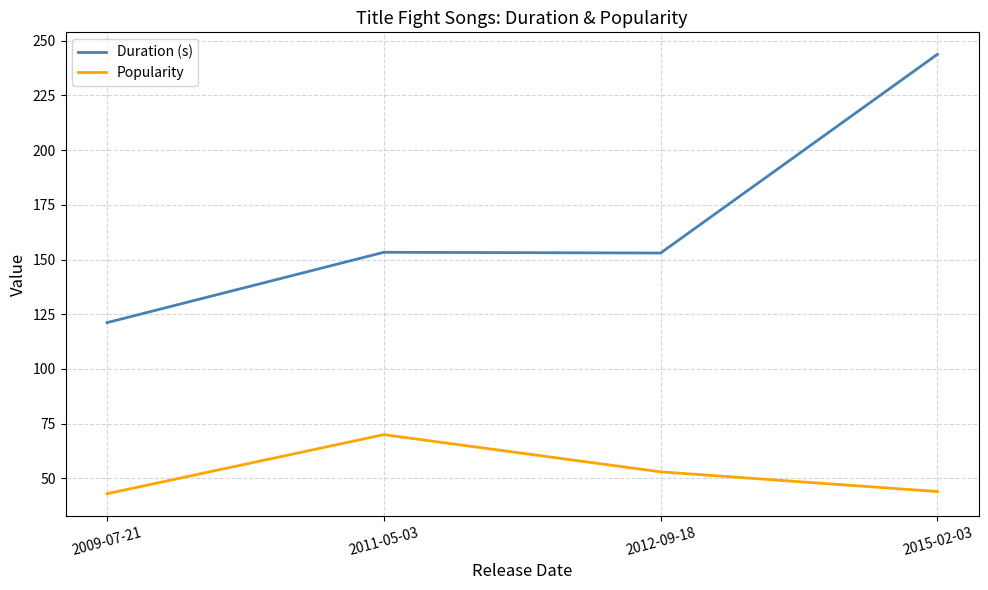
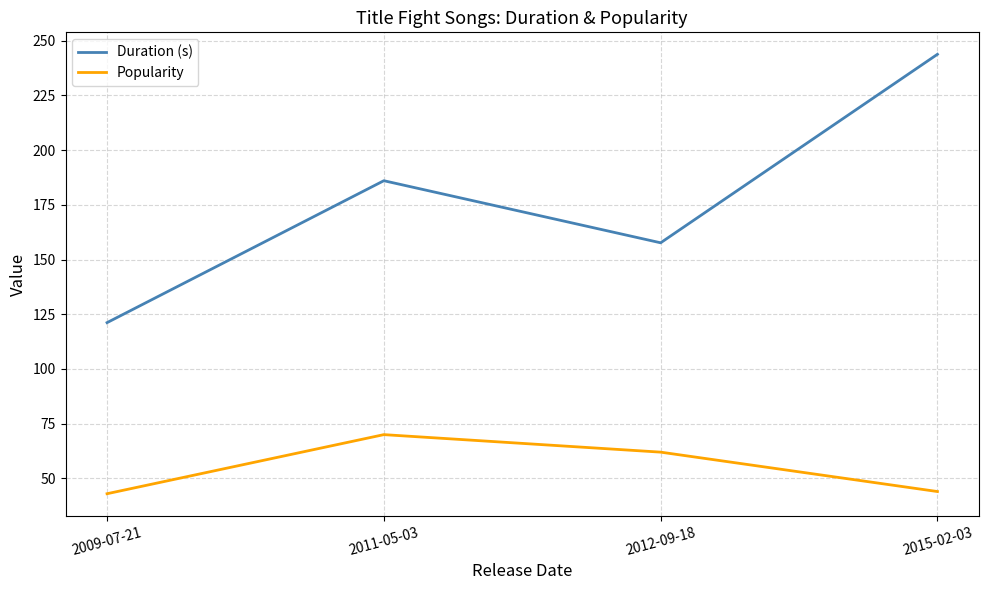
  {
    "Duration (s)": {
      "2009-07-21": 121,
-     "2011-05-03": 153,
-     "2012-09-18": 153,
+     "2011-05-03": 186,
+     "2012-09-18": 158,
      "2015-02-03": 244
    },
    "Popularity": {
      "2009-07-21": 43,
      "2011-05-03": 70,
-     "2012-09-18": 53,
+     "2012-09-18": 62,
      "2015-02-03": 44
    }
  }
